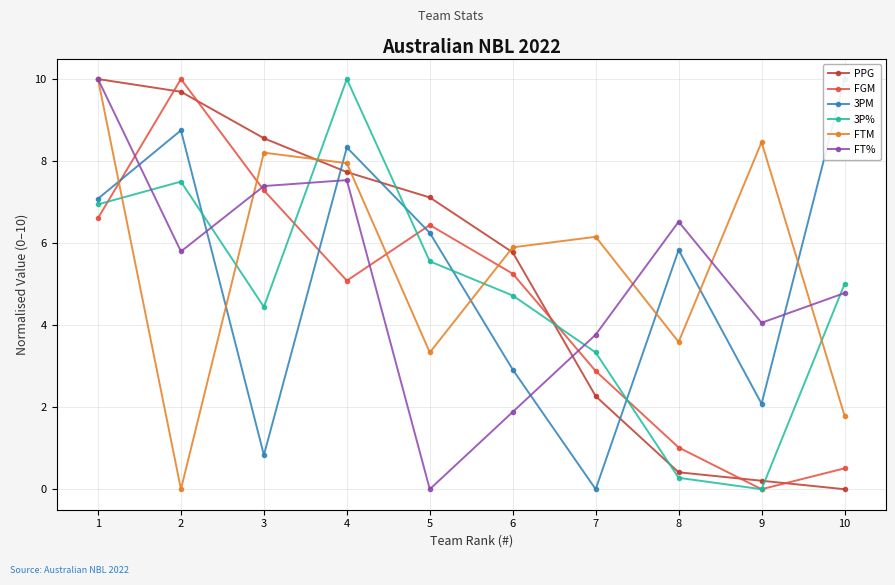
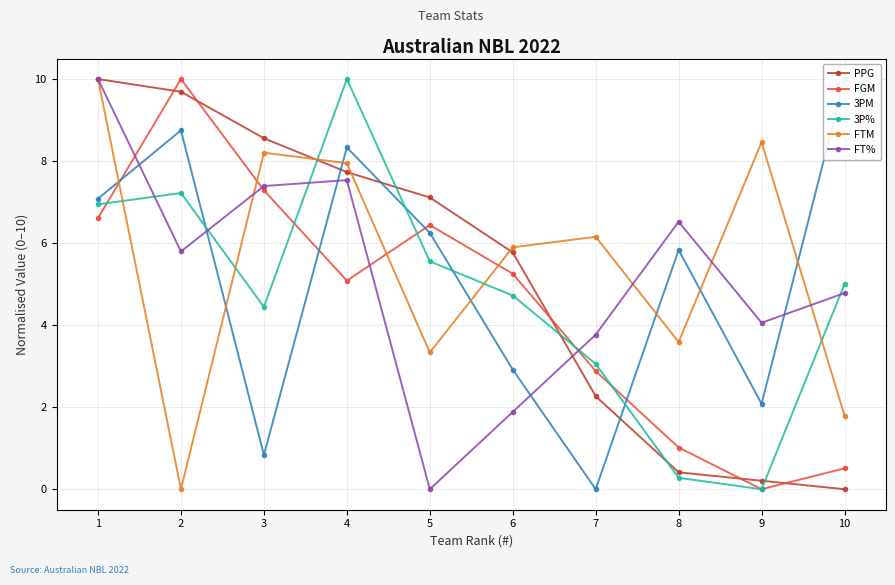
  {
    "3PM": {
      "1": 7.1,
      "2": 8.7,
      "3": 0.8,
      "4": 8.3,
      "5": 6.2,
      "6": 2.9,
      "7": 0.0,
      "8": 5.8,
      "9": 2.1
    },
    "3P%": {
      "1": 6.9,
-     "2": 7.5,
+     "2": 7.2,
      "3": 4.4,
      "4": 10.0,
      "5": 5.6,
      "6": 4.7,
-     "7": 3.3,
+     "7": 3.1,
      "8": 0.3,
      "10": 5.0
    },
    "FT%": {
      "2": 5.8,
      "3": 7.4,
      "4": 7.5,
      "5": 0.0,
      "6": 1.9,
      "7": 3.8,
      "8": 6.5,
      "9": 4.1,
      "10": 4.8
    }
  }
